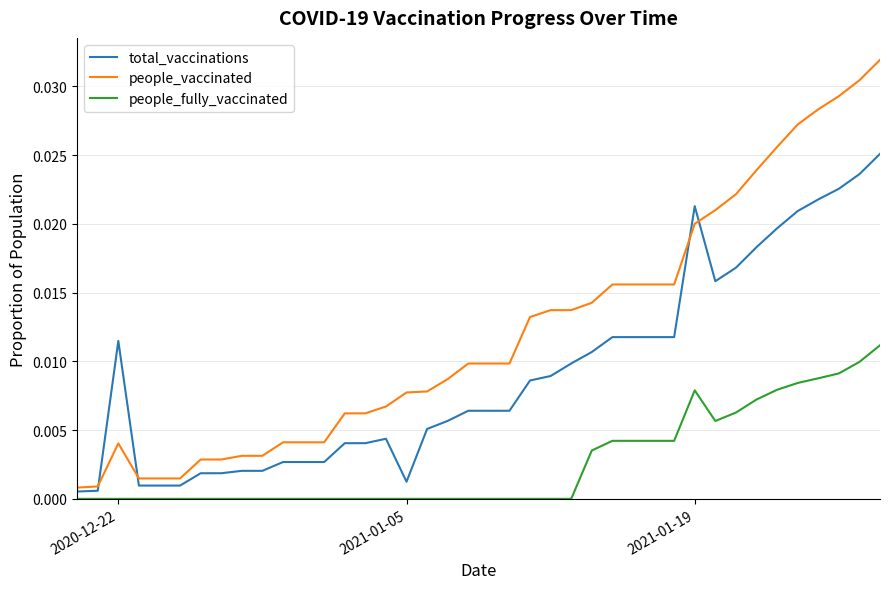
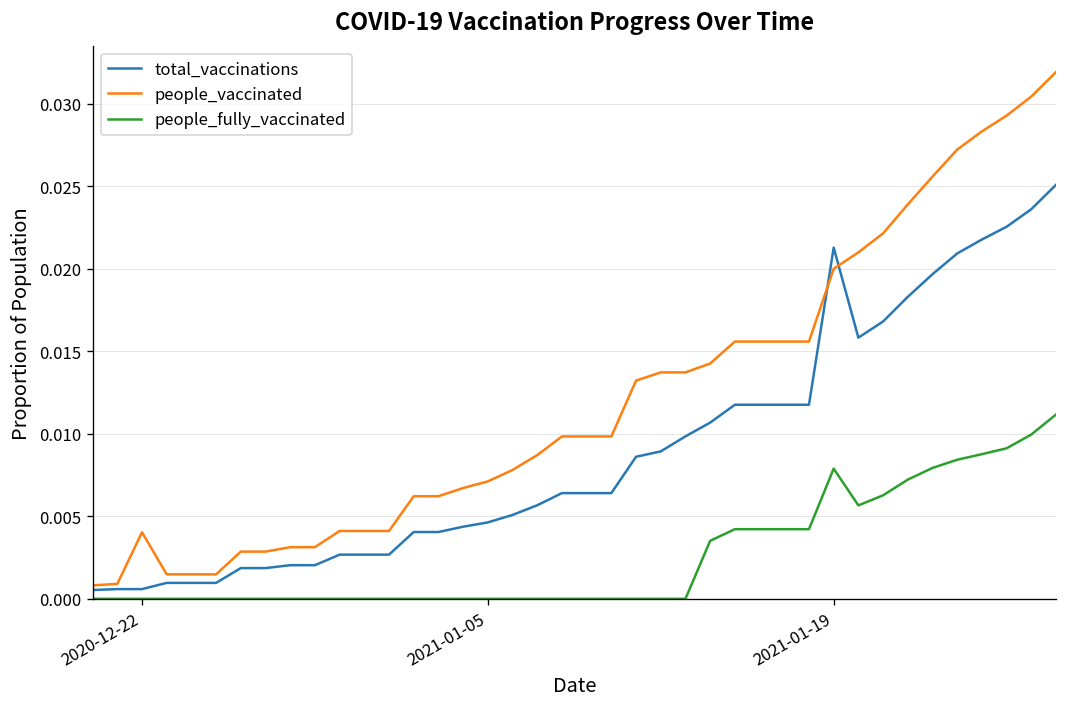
  {
    "total_vaccinations": {
-     "2020-12-22": 0.0115,
-     "2021-01-05": 0.0012,
+     "2020-12-22": 0.0006,
+     "2021-01-05": 0.0046,
      "2021-01-19": 0.0213
    },
    "people_vaccinated": {
      "2020-12-22": 0.0040,
-     "2021-01-05": 0.0077,
+     "2021-01-05": 0.0071,
      "2021-01-19": 0.0200
    },
    "people_fully_vaccinated": {
      "2020-12-22": 0.0000,
      "2021-01-05": 0.0000,
      "2021-01-19": 0.0079
    }
  }
